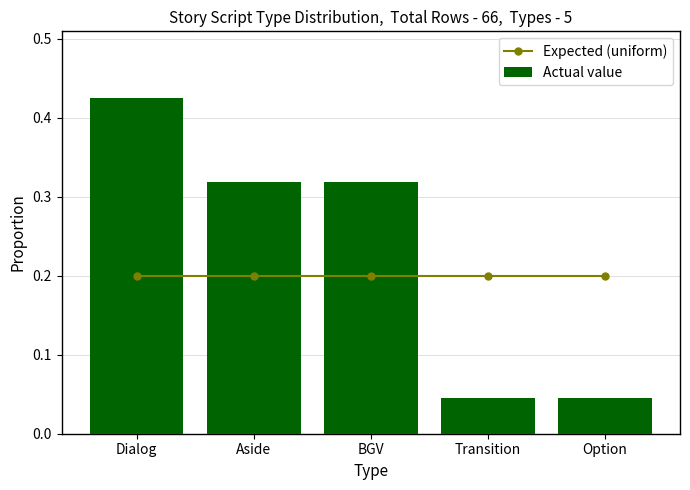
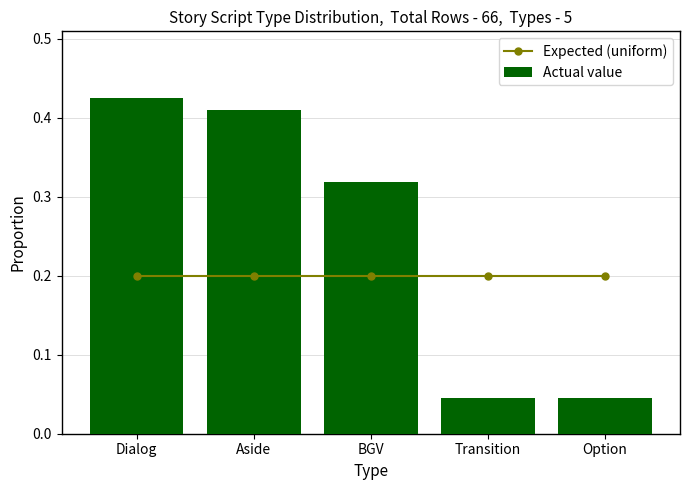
  {
    "Expected (uniform)": {
      "Dialog": 0.20,
      "Aside": 0.20,
      "BGV": 0.20,
      "Transition": 0.20,
      "Option": 0.20
    },
    "Actual value": {
      "Dialog": 0.42,
-     "Aside": 0.32,
+     "Aside": 0.41,
      "BGV": 0.32,
      "Transition": 0.05,
      "Option": 0.05
    }
  }
